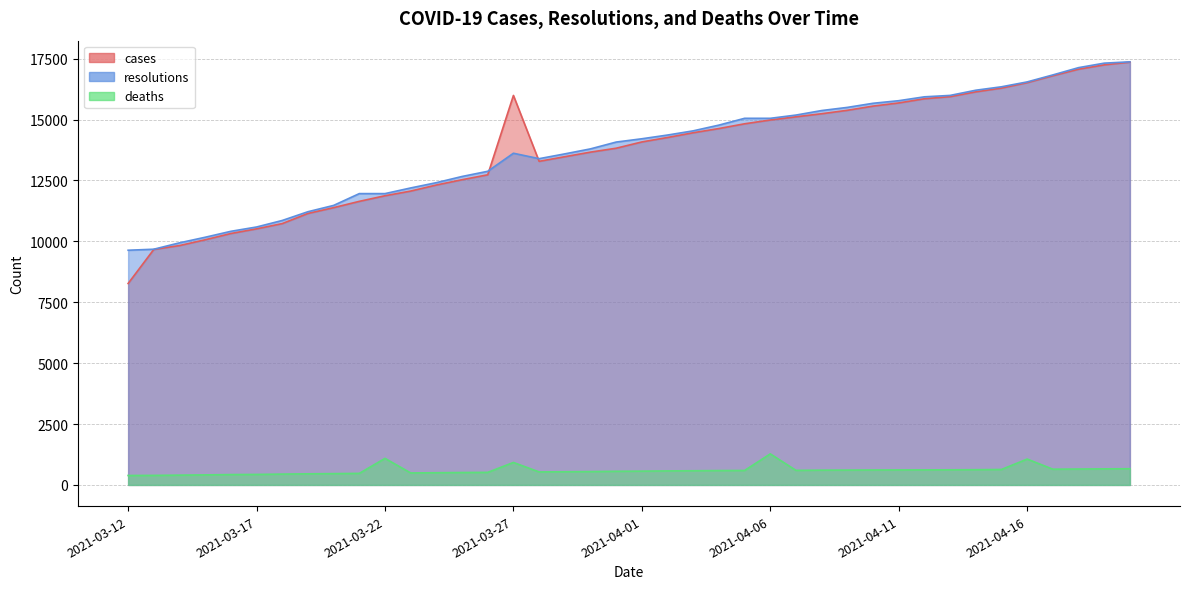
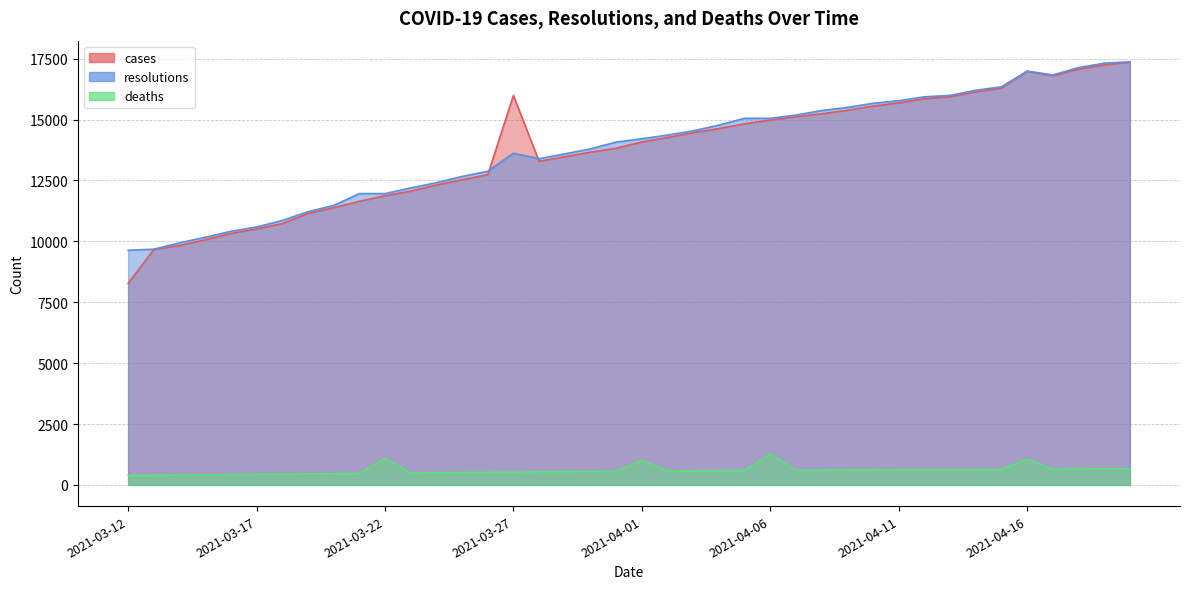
  {
    "cases": {
      "2021-03-12": 8300,
      "2021-03-27": 16000,
      "2021-04-01": 14100,
-     "2021-04-16": 16500
+     "2021-04-16": 17000
    },
    "resolutions": {
      "2021-03-12": 9600,
      "2021-03-27": 13600,
      "2021-04-01": 14200,
-     "2021-04-16": 16500
+     "2021-04-16": 17000
    },
    "deaths": {
      "2021-03-12": 400,
      "2021-03-17": 400,
      "2021-03-22": 1100,
-     "2021-03-27": 900,
-     "2021-04-01": 600,
+     "2021-03-27": 500,
+     "2021-04-01": 1000,
      "2021-04-06": 1300,
      "2021-04-11": 600,
      "2021-04-16": 1100
    }
  }
